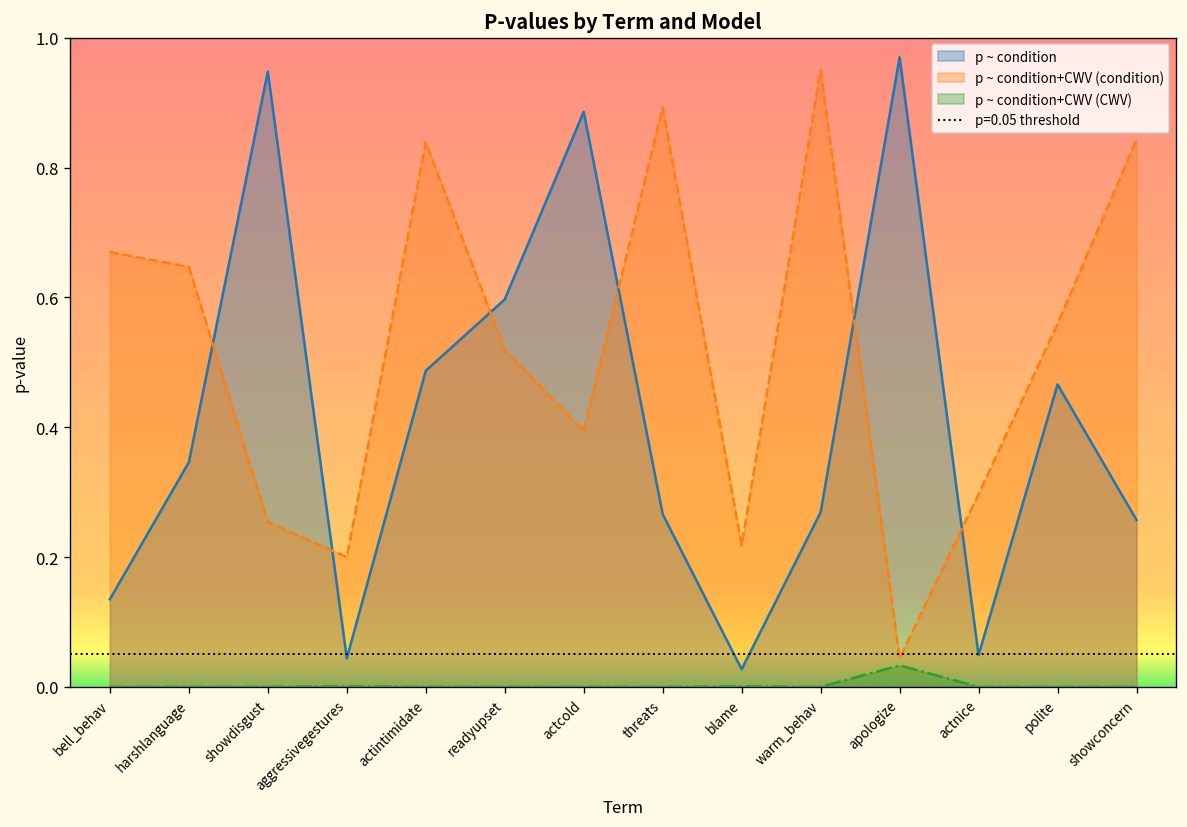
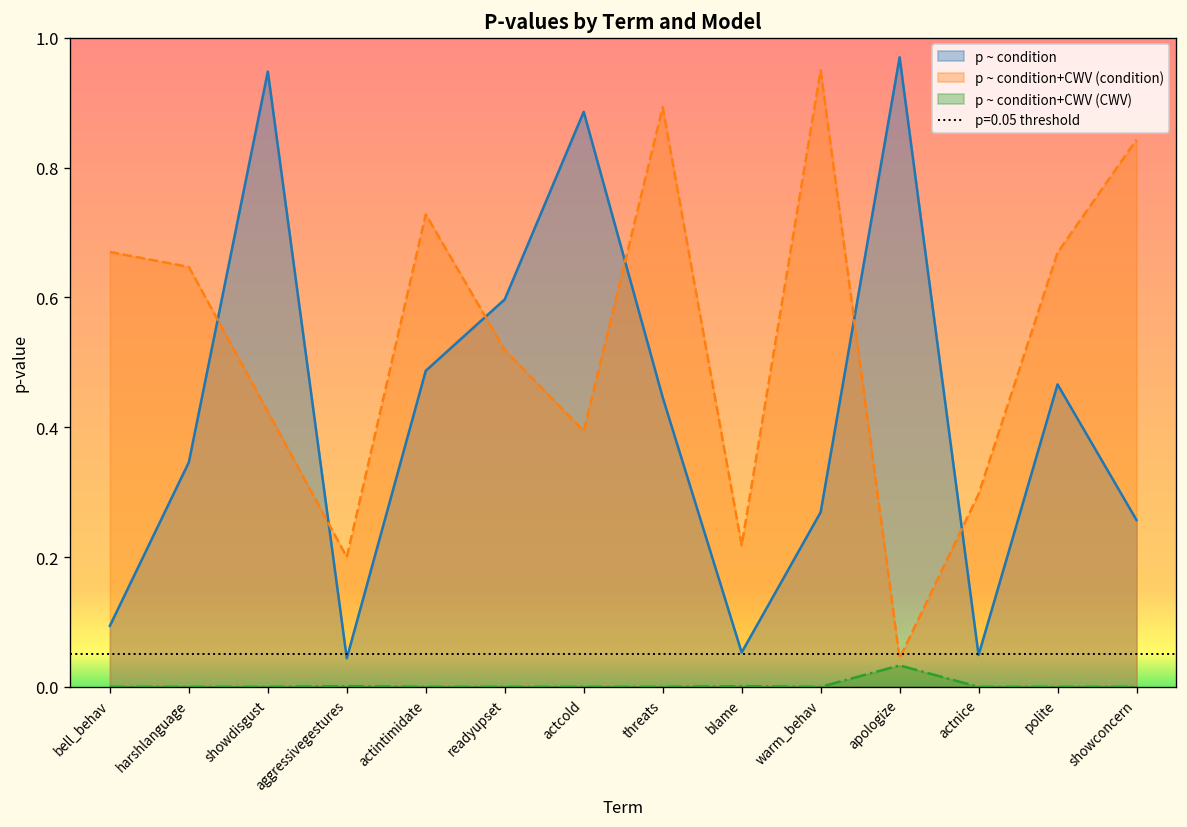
  {
    "p ~ condition": {
-     "bell_behav": 0.14,
+     "bell_behav": 0.09,
      "harshlanguage": 0.35,
      "showdisgust": 0.95,
      "aggressivegestures": 0.04,
      "actintimidate": 0.49,
      "readyupset": 0.60,
      "actcold": 0.89,
-     "threats": 0.27,
-     "blame": 0.03,
+     "threats": 0.45,
+     "blame": 0.05,
      "warm_behav": 0.27,
      "apologize": 0.97,
      "actnice": 0.05,
      "polite": 0.47,
      "showconcern": 0.26
    },
    "p ~ condition+CWV (condition)": {
      "bell_behav": 0.67,
      "harshlanguage": 0.65,
-     "showdisgust": 0.25,
+     "showdisgust": 0.42,
      "aggressivegestures": 0.20,
-     "actintimidate": 0.84,
+     "actintimidate": 0.73,
      "readyupset": 0.52,
      "actcold": 0.39,
      "threats": 0.89,
      "blame": 0.22,
      "warm_behav": 0.95,
      "apologize": 0.04,
      "actnice": 0.30,
-     "polite": 0.56,
+     "polite": 0.67,
      "showconcern": 0.84
    },
    "p ~ condition+CWV (CWV)": {
      "bell_behav": 0.00,
      "harshlanguage": 0.00,
      "showdisgust": 0.00,
      "aggressivegestures": 0.00,
      "actintimidate": 0.00,
      "readyupset": 0.00,
      "actcold": 0.00,
      "threats": 0.00,
      "blame": 0.00,
      "warm_behav": 0.00,
      "apologize": 0.03,
      "actnice": 0.00,
      "polite": 0.00,
      "showconcern": 0.00
    }
  }
